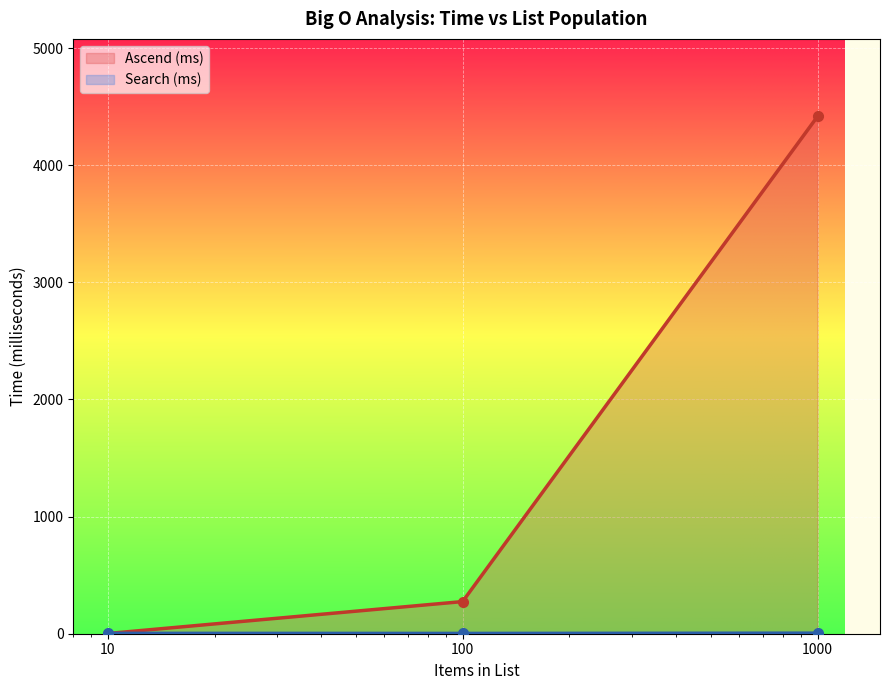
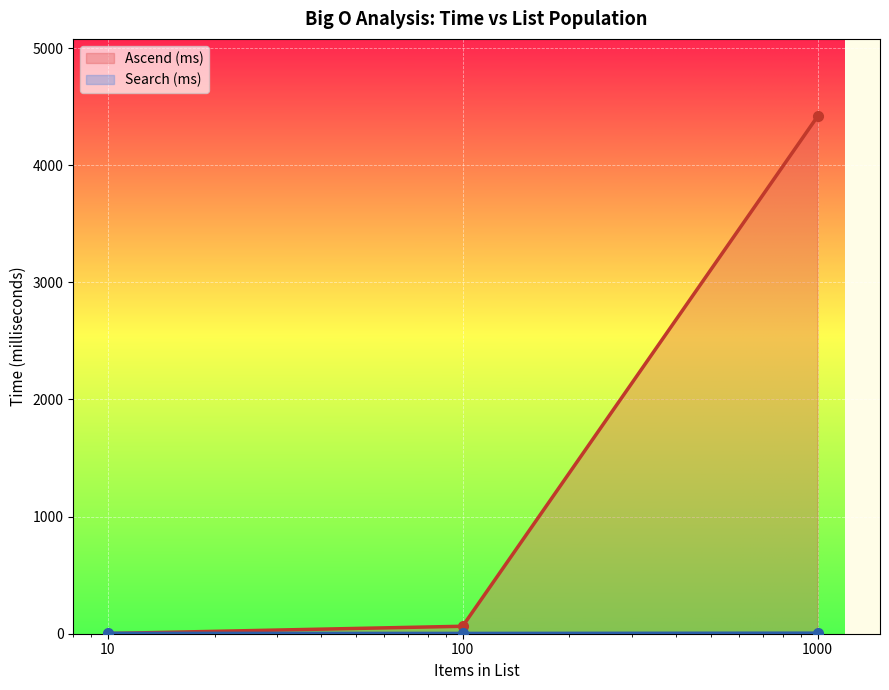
  {
    "Ascend (ms)": {
-     "100": 270,
+     "100": 60,
      "1000": 4420
    },
    "Search (ms)": {
      "100": 0,
      "1000": 0
    }
  }
